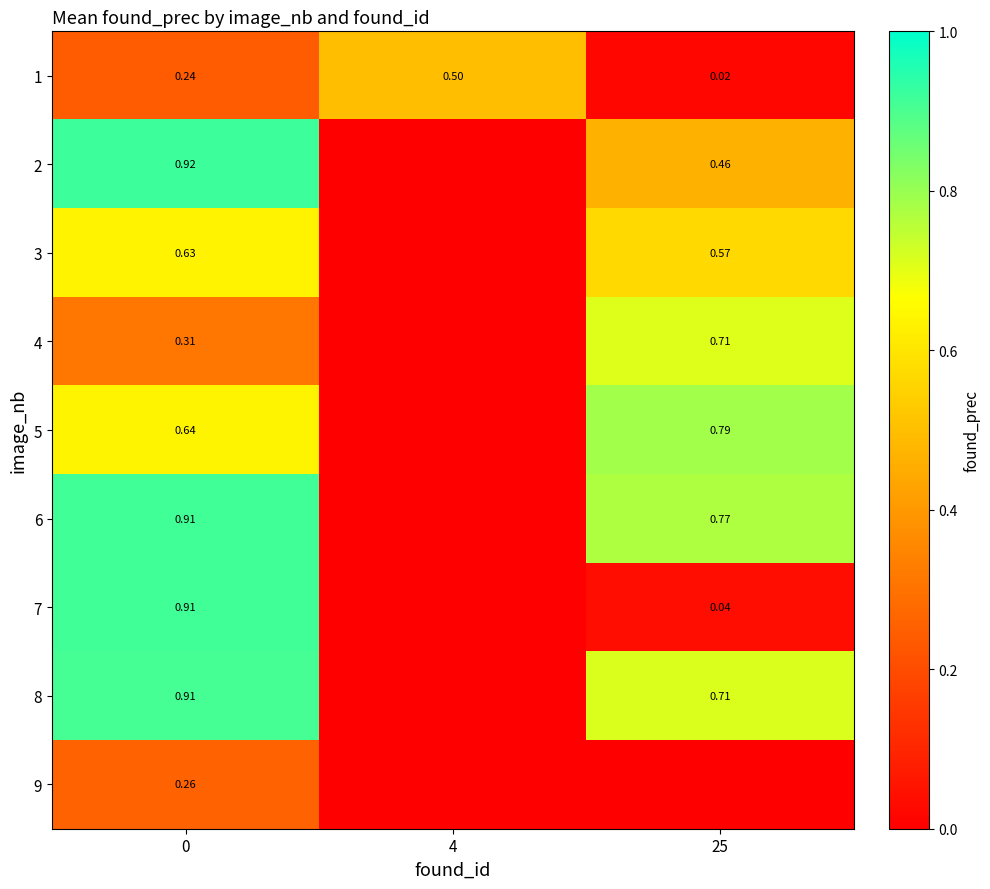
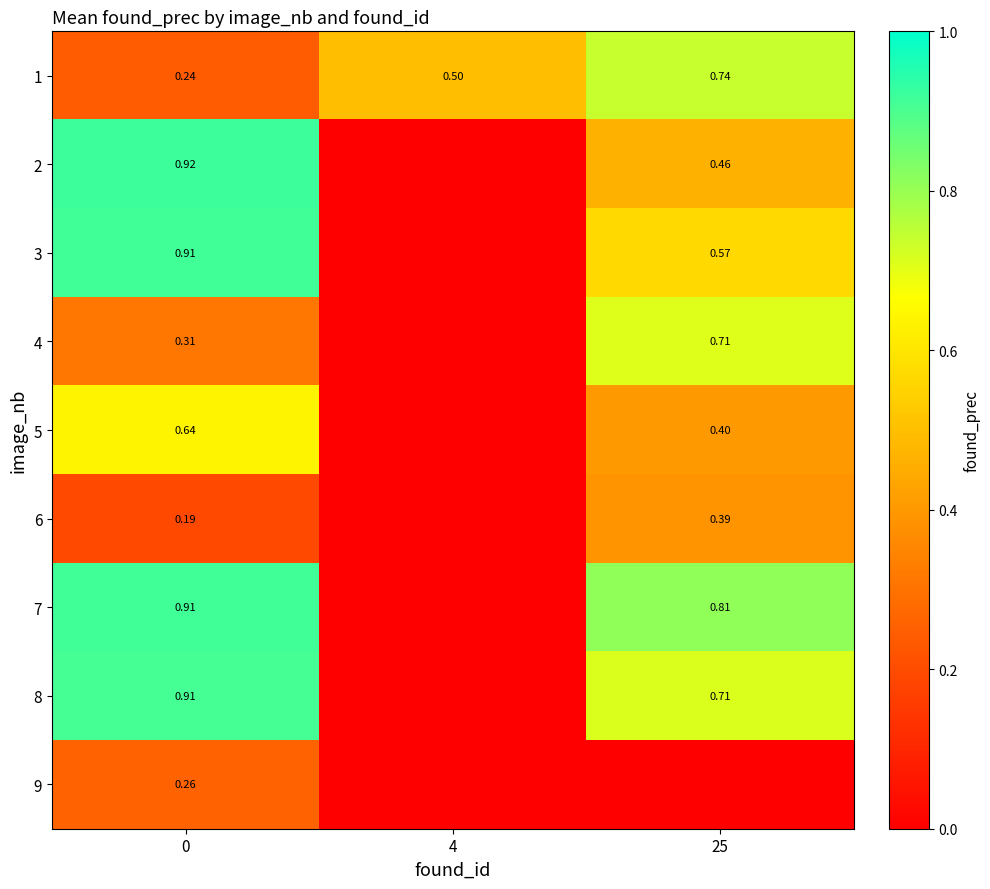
  {
    "1": {
      "0": 0.24,
      "4": 0.50,
-     "25": 0.02
+     "25": 0.74
    },
    "2": {
      "0": 0.92,
      "25": 0.46
    },
    "3": {
-     "0": 0.63,
+     "0": 0.91,
      "25": 0.57
    },
    "4": {
      "0": 0.31,
      "25": 0.71
    },
    "5": {
      "0": 0.64,
-     "25": 0.79
+     "25": 0.40
    },
    "6": {
-     "0": 0.91,
-     "25": 0.77
+     "0": 0.19,
+     "25": 0.39
    },
    "7": {
      "0": 0.91,
-     "25": 0.04
+     "25": 0.81
    },
    "8": {
      "0": 0.91,
      "25": 0.71
    },
    "9": {
      "0": 0.26
    }
  }
